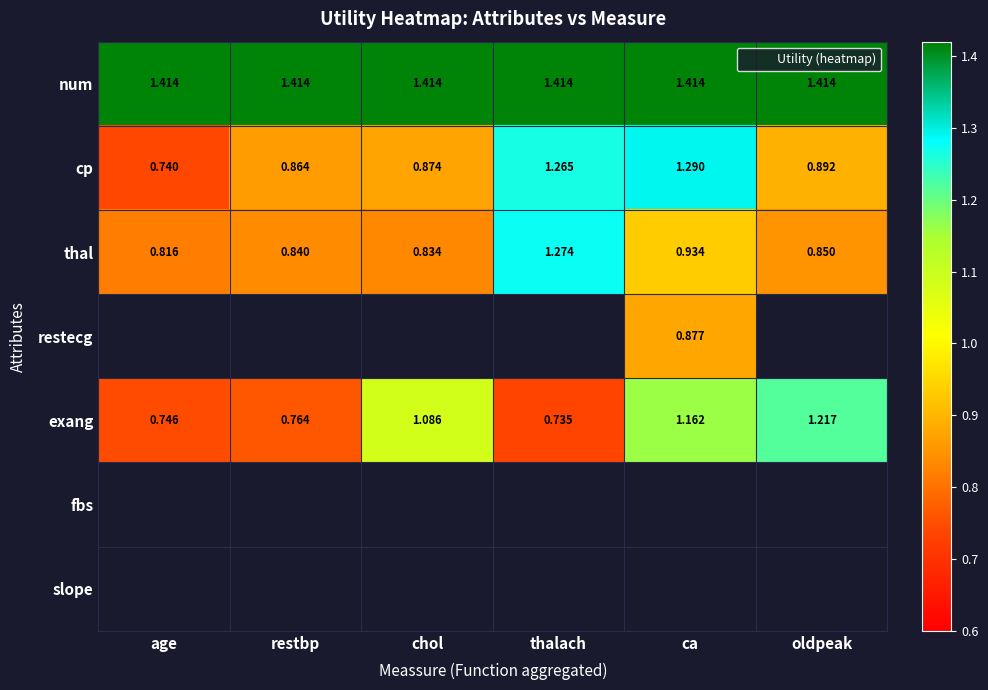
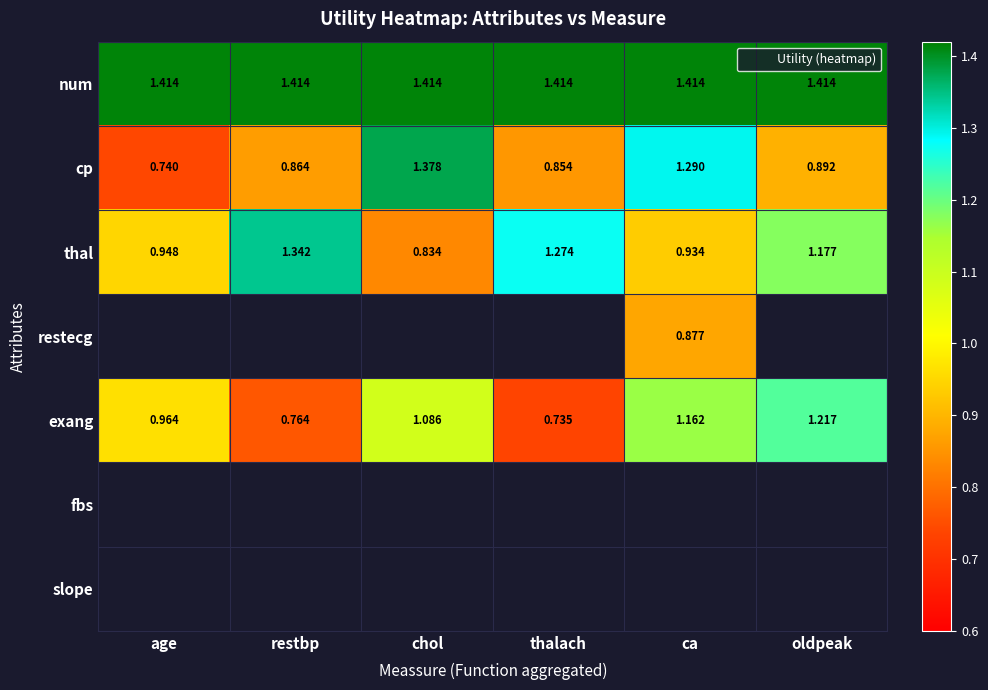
  {
    "num": {
      "age": 1.414,
      "restbp": 1.414,
      "chol": 1.414,
      "thalach": 1.414,
      "ca": 1.414,
      "oldpeak": 1.414
    },
    "cp": {
      "age": 0.740,
      "restbp": 0.864,
-     "chol": 0.874,
-     "thalach": 1.265,
+     "chol": 1.378,
+     "thalach": 0.854,
      "ca": 1.290,
      "oldpeak": 0.892
    },
    "thal": {
-     "age": 0.816,
-     "restbp": 0.840,
+     "age": 0.948,
+     "restbp": 1.342,
      "chol": 0.834,
      "thalach": 1.274,
      "ca": 0.934,
-     "oldpeak": 0.850
+     "oldpeak": 1.177
    },
    "restecg": {
      "ca": 0.877
    },
    "exang": {
-     "age": 0.746,
+     "age": 0.964,
      "restbp": 0.764,
      "chol": 1.086,
      "thalach": 0.735,
      "ca": 1.162,
      "oldpeak": 1.217
    }
  }
